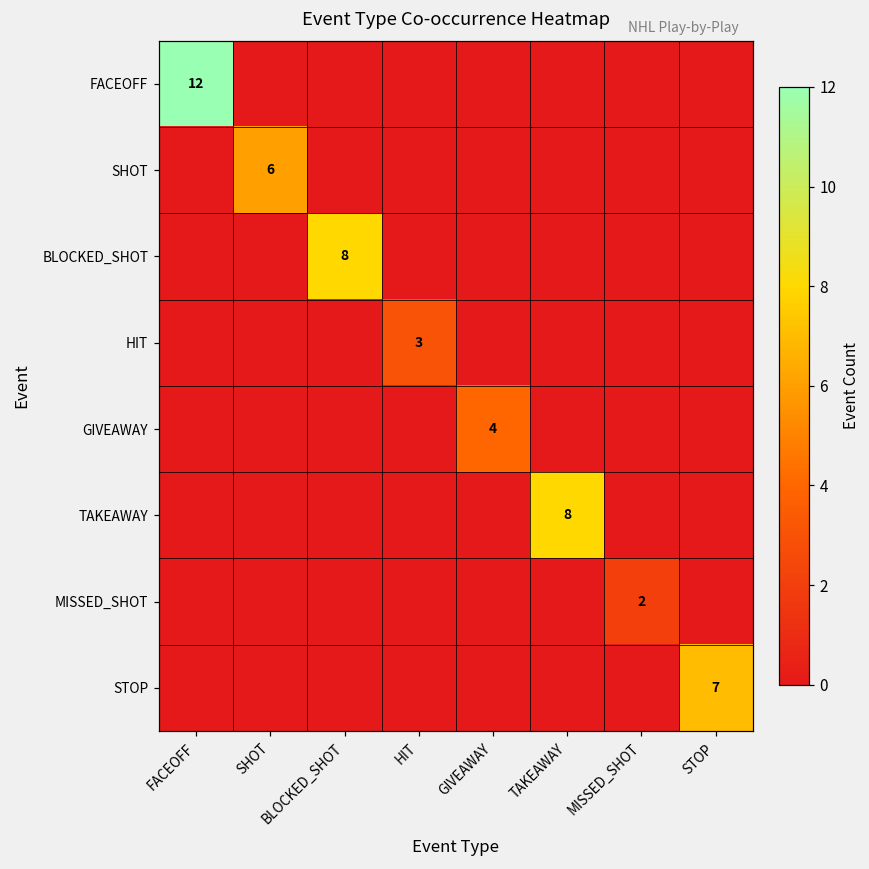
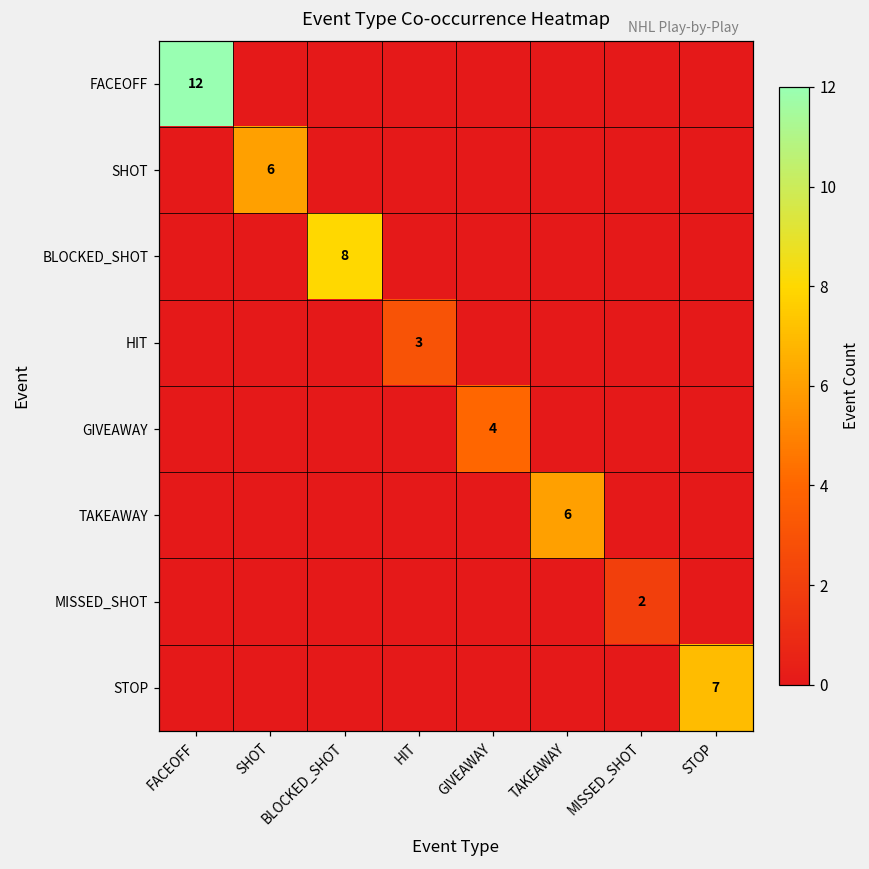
  {
    "FACEOFF": {
      "FACEOFF": 12
    },
    "SHOT": {
      "SHOT": 6
    },
    "BLOCKED_SHOT": {
      "BLOCKED_SHOT": 8
    },
    "HIT": {
      "HIT": 3
    },
    "GIVEAWAY": {
      "GIVEAWAY": 4
    },
    "TAKEAWAY": {
-     "TAKEAWAY": 8
+     "TAKEAWAY": 6
    },
    "MISSED_SHOT": {
      "MISSED_SHOT": 2
    },
    "STOP": {
      "STOP": 7
    }
  }
